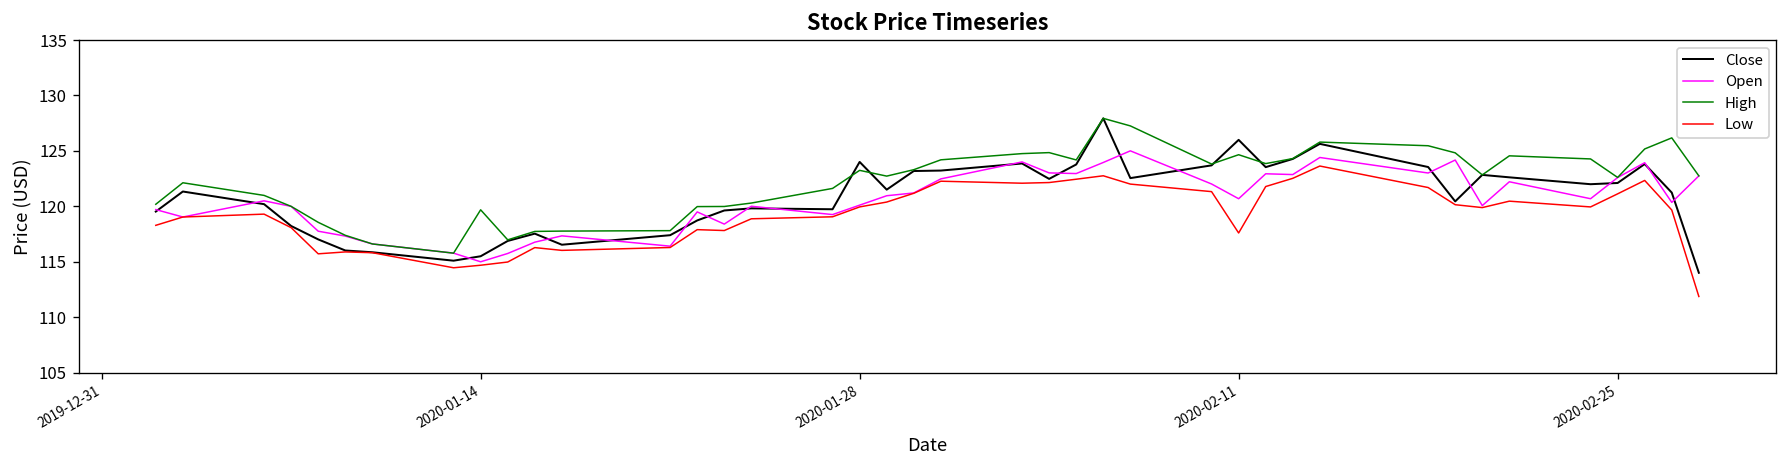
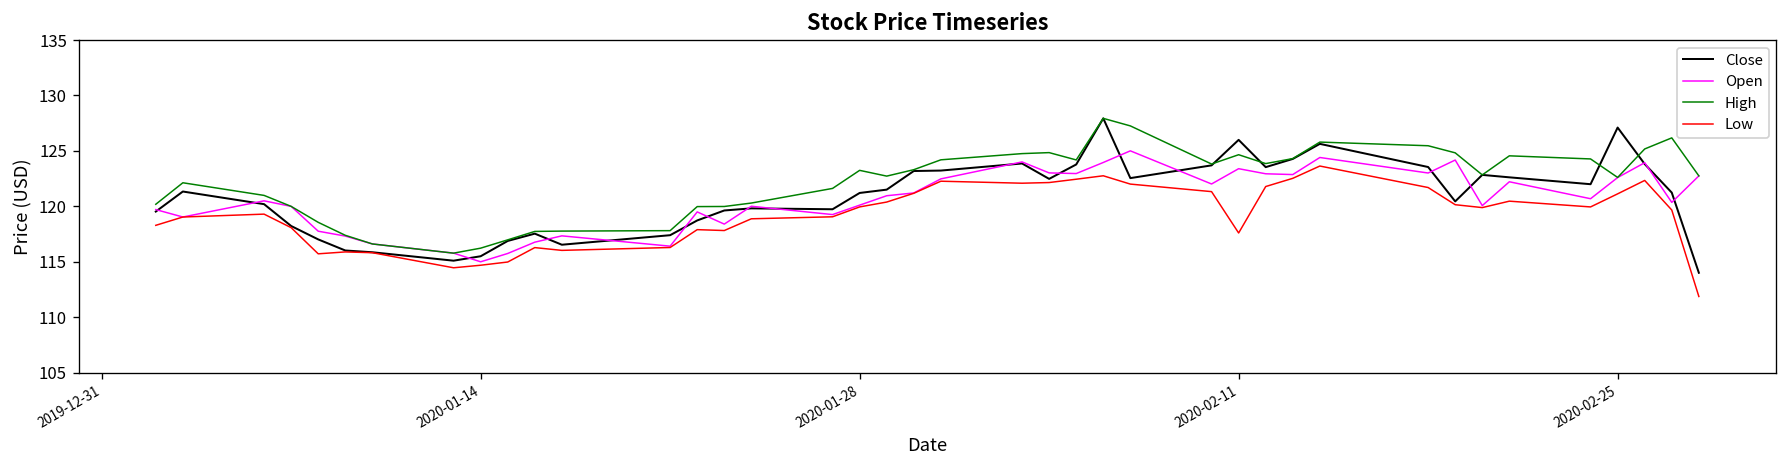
  {
    "Close": {
      "2020-01-14": 115,
-     "2020-01-28": 124,
+     "2020-01-28": 121,
      "2020-02-11": 126,
-     "2020-02-25": 122
+     "2020-02-25": 127
    },
    "Open": {
      "2020-01-14": 115,
-     "2020-02-11": 121
+     "2020-02-11": 123
    },
    "High": {
-     "2020-01-14": 120,
+     "2020-01-14": 116,
      "2020-01-28": 123,
      "2020-02-11": 125
    },
    "Low": {
      "2020-01-14": 115,
      "2020-02-11": 118,
      "2020-02-25": 121
    }
  }
